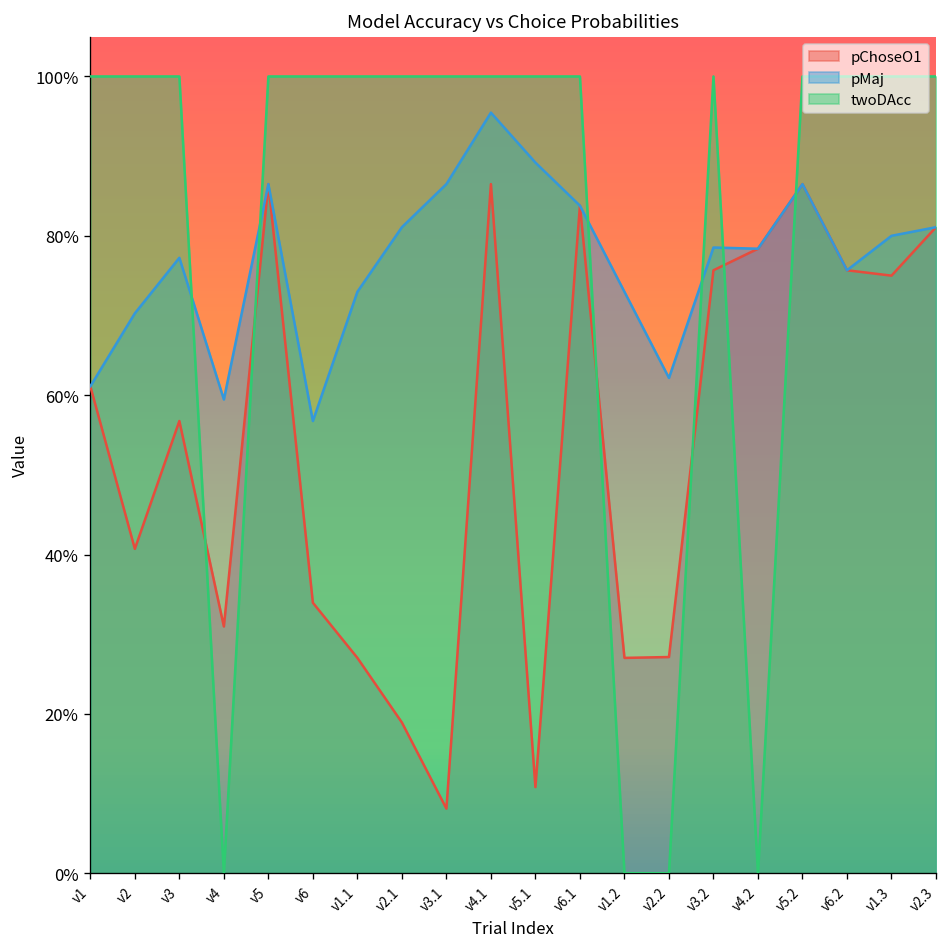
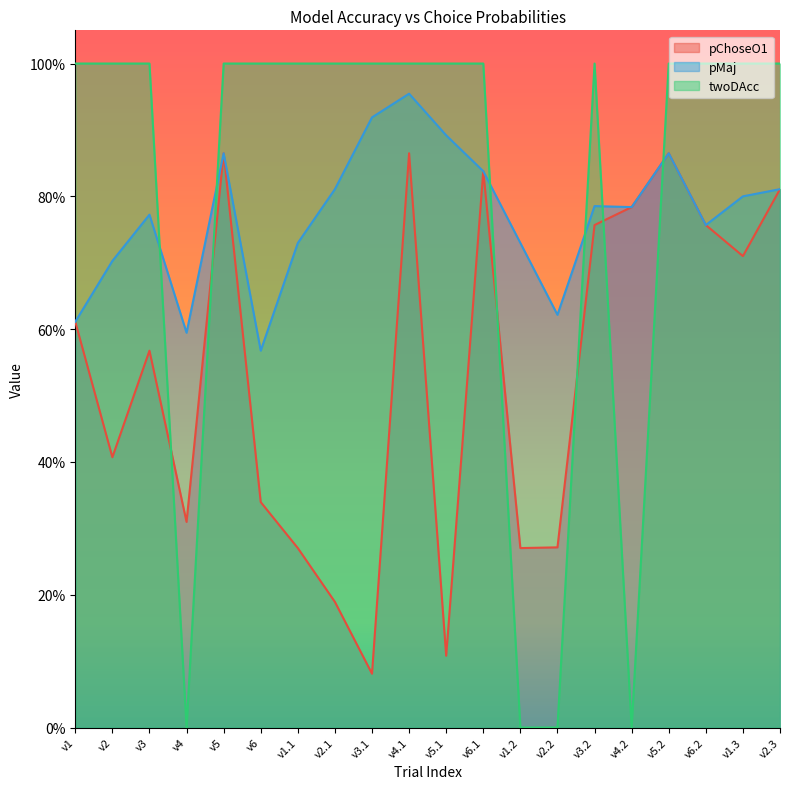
  {
    "pChoseO1": {
      "v2": "41%",
      "v3": "57%",
      "v4": "31%",
      "v6": "34%",
      "v1.1": "27%",
      "v2.1": "19%",
      "v3.1": "8%",
      "v4.1": "86%",
      "v5.1": "11%",
      "v1.2": "27%",
      "v2.2": "27%",
      "v3.2": "76%",
-     "v1.3": "75%"
+     "v1.3": "71%"
    },
    "pMaj": {
      "v2": "70%",
      "v3": "77%",
      "v4": "59%",
      "v6": "57%",
      "v1.1": "73%",
      "v2.1": "81%",
-     "v3.1": "86%",
+     "v3.1": "92%",
      "v4.1": "95%",
      "v5.1": "89%",
      "v1.2": "73%",
      "v2.2": "62%",
      "v3.2": "79%",
      "v1.3": "80%"
    },
    "twoDAcc": {
      "v1": "100%",
      "v2": "100%",
      "v3": "100%",
      "v4": "0%",
      "v5": "100%",
      "v6": "100%",
      "v1.1": "100%",
      "v2.1": "100%",
      "v3.1": "100%",
      "v4.1": "100%",
      "v5.1": "100%",
      "v6.1": "100%",
      "v1.2": "0%",
      "v2.2": "0%",
      "v3.2": "100%",
      "v4.2": "0%",
      "v5.2": "100%",
      "v2.3": "100%"
    }
  }
